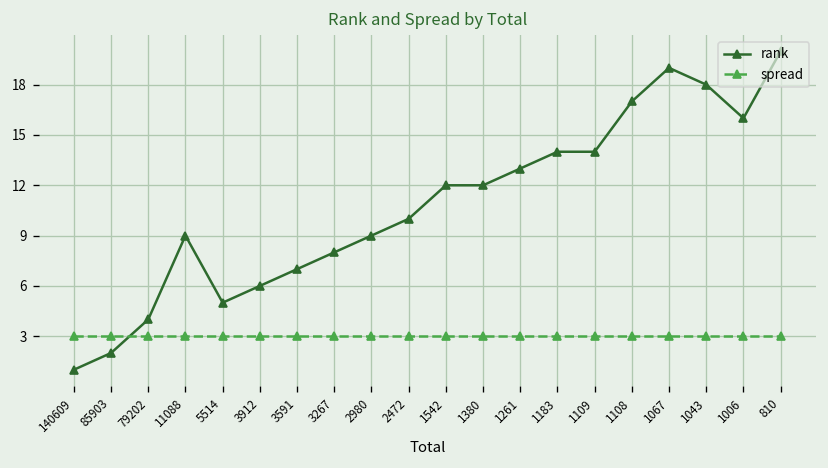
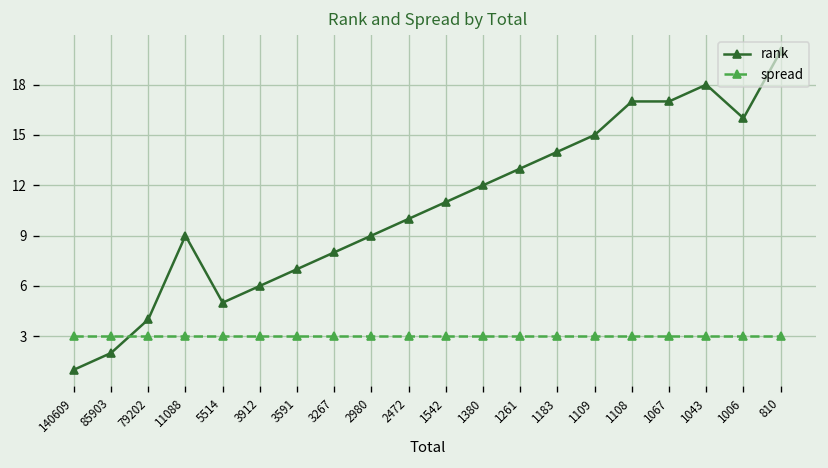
  {
    "rank": {
      "140609": 1,
      "85903": 2,
      "79202": 4,
      "11088": 9,
      "5514": 5,
      "3912": 6,
      "3591": 7,
      "3267": 8,
      "2980": 9,
      "2472": 10,
-     "1542": 12,
+     "1542": 11,
      "1380": 12,
      "1261": 13,
      "1183": 14,
-     "1109": 14,
+     "1109": 15,
      "1108": 17,
-     "1067": 19,
+     "1067": 17,
      "1043": 18,
      "1006": 16
    },
    "spread": {
      "140609": 3,
      "85903": 3,
      "79202": 3,
      "11088": 3,
      "5514": 3,
      "3912": 3,
      "3591": 3,
      "3267": 3,
      "2980": 3,
      "2472": 3,
      "1542": 3,
      "1380": 3,
      "1261": 3,
      "1183": 3,
      "1109": 3,
      "1108": 3,
      "1067": 3,
      "1043": 3,
      "1006": 3,
      "810": 3
    }
  }
